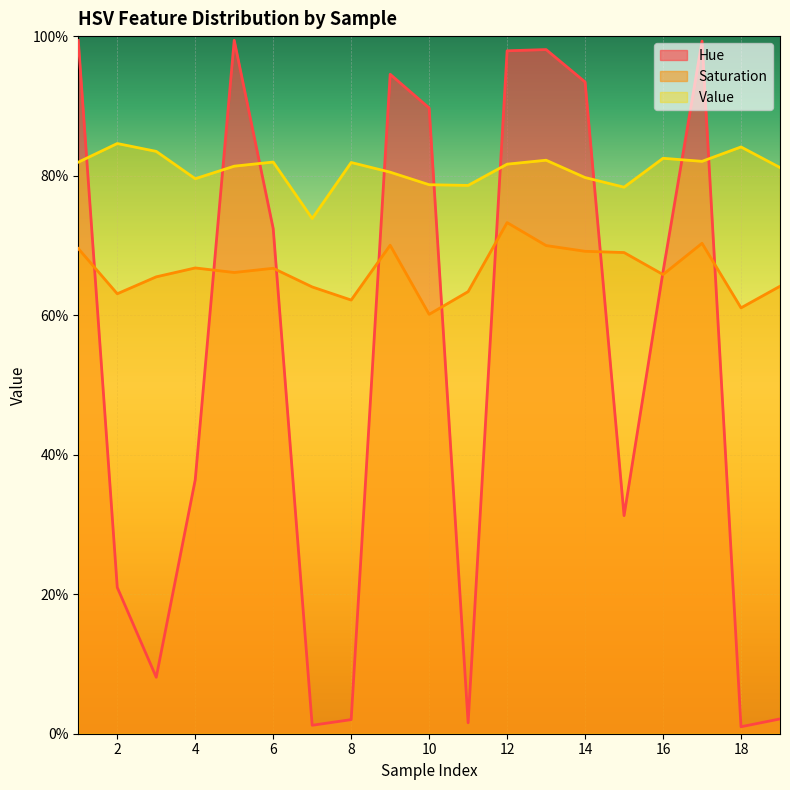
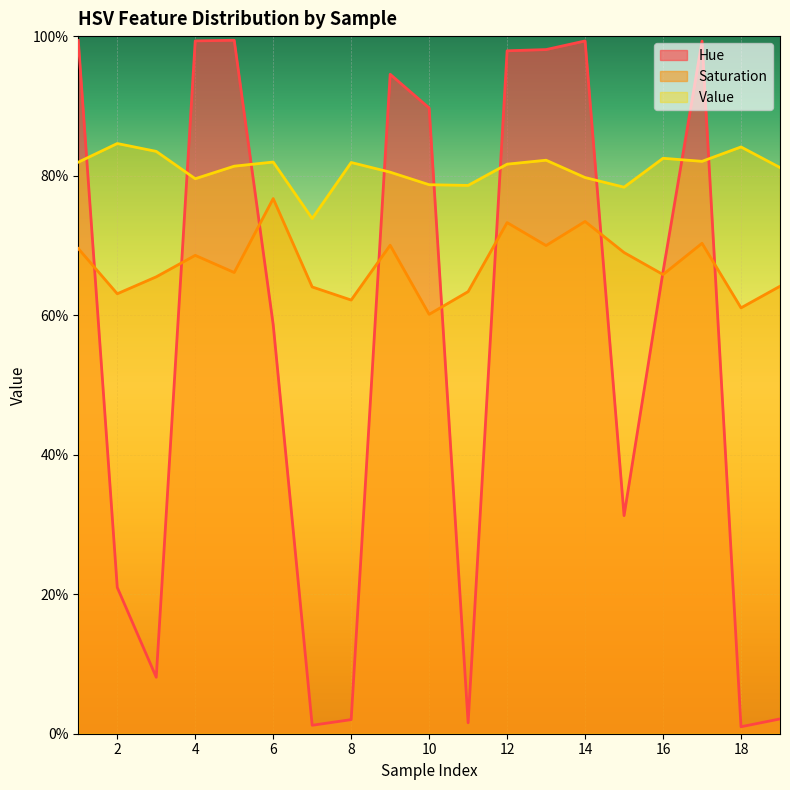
  {
    "Hue": {
      "2": "21%",
-     "4": "36%",
-     "6": "72%",
+     "4": "99%",
+     "6": "59%",
      "8": "2%",
      "10": "90%",
      "12": "98%",
-     "14": "93%",
+     "14": "99%",
      "16": "66%",
      "18": "1%"
    },
    "Saturation": {
      "2": "63%",
-     "4": "67%",
-     "6": "67%",
+     "4": "69%",
+     "6": "77%",
      "8": "62%",
      "10": "60%",
      "12": "73%",
-     "14": "69%",
+     "14": "73%",
      "16": "66%",
      "18": "61%"
    },
    "Value": {
      "2": "85%",
      "4": "80%",
      "6": "82%",
      "8": "82%",
      "10": "79%",
      "12": "82%",
      "14": "80%",
      "16": "82%",
      "18": "84%"
    }
  }
